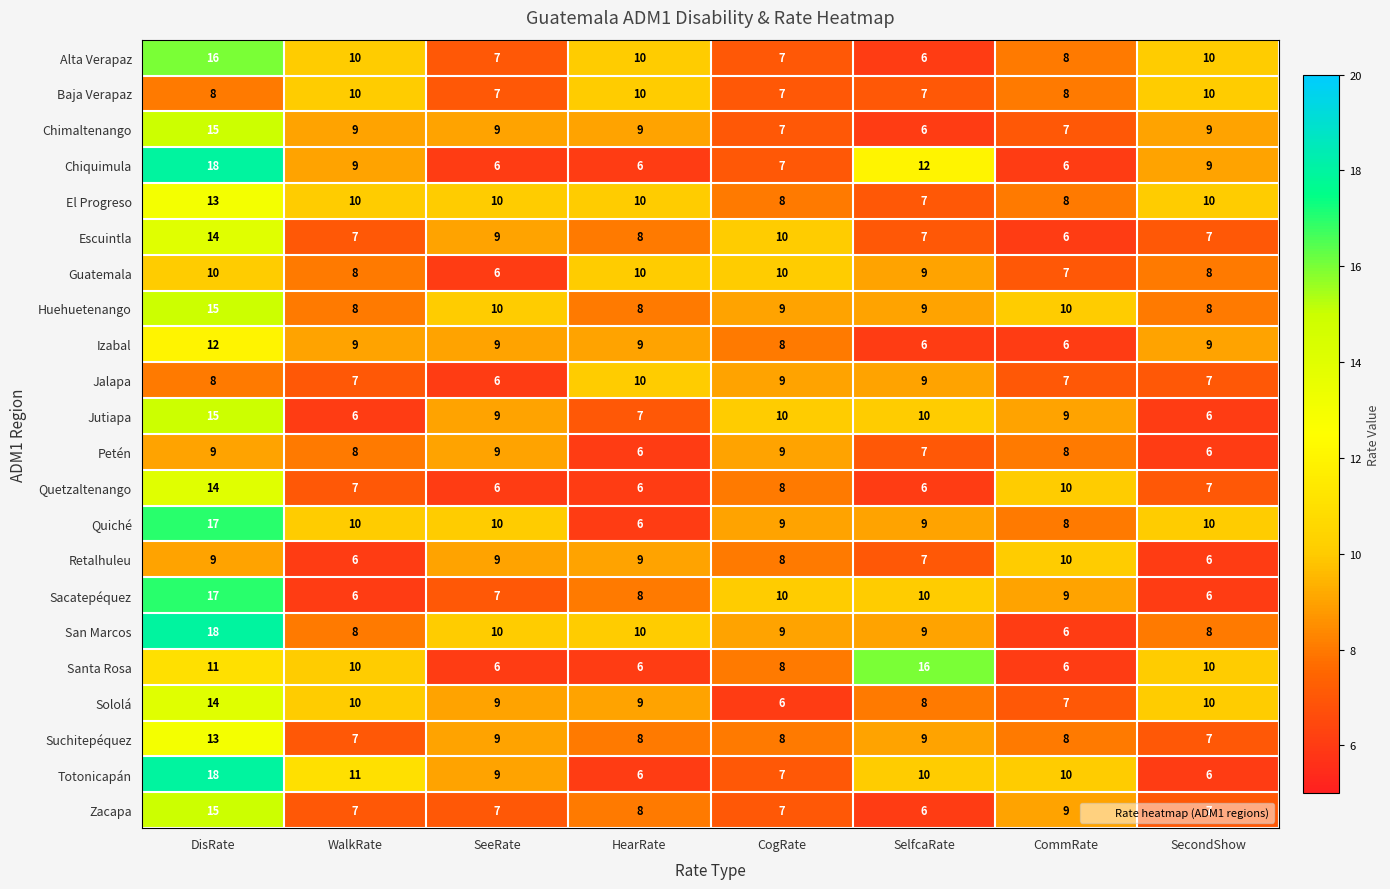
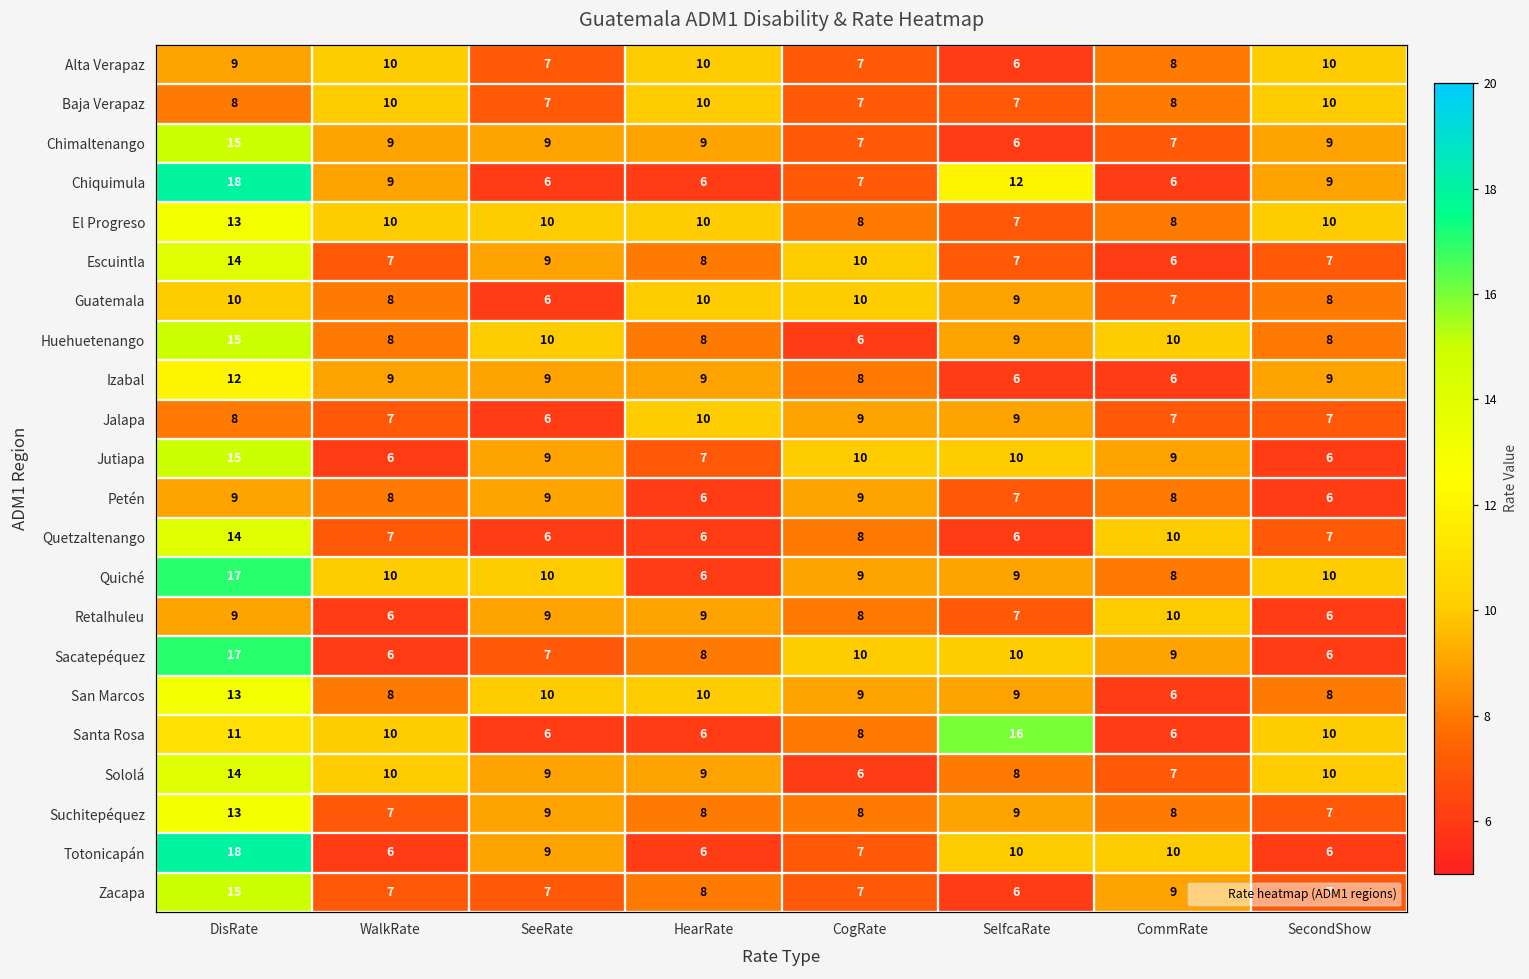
  {
    "Alta Verapaz": {
-     "DisRate": 16,
+     "DisRate": 9,
      "WalkRate": 10,
      "SeeRate": 7,
      "HearRate": 10,
      "CogRate": 7,
      "SelfcaRate": 6,
      "CommRate": 8,
      "SecondShow": 10
    },
    "Baja Verapaz": {
      "DisRate": 8,
      "WalkRate": 10,
      "SeeRate": 7,
      "HearRate": 10,
      "CogRate": 7,
      "SelfcaRate": 7,
      "CommRate": 8,
      "SecondShow": 10
    },
    "Chimaltenango": {
      "DisRate": 15,
      "WalkRate": 9,
      "SeeRate": 9,
      "HearRate": 9,
      "CogRate": 7,
      "SelfcaRate": 6,
      "CommRate": 7,
      "SecondShow": 9
    },
    "Chiquimula": {
      "DisRate": 18,
      "WalkRate": 9,
      "SeeRate": 6,
      "HearRate": 6,
      "CogRate": 7,
      "SelfcaRate": 12,
      "CommRate": 6,
      "SecondShow": 9
    },
    "El Progreso": {
      "DisRate": 13,
      "WalkRate": 10,
      "SeeRate": 10,
      "HearRate": 10,
      "CogRate": 8,
      "SelfcaRate": 7,
      "CommRate": 8,
      "SecondShow": 10
    },
    "Escuintla": {
      "DisRate": 14,
      "WalkRate": 7,
      "SeeRate": 9,
      "HearRate": 8,
      "CogRate": 10,
      "SelfcaRate": 7,
      "CommRate": 6,
      "SecondShow": 7
    },
    "Guatemala": {
      "DisRate": 10,
      "WalkRate": 8,
      "SeeRate": 6,
      "HearRate": 10,
      "CogRate": 10,
      "SelfcaRate": 9,
      "CommRate": 7,
      "SecondShow": 8
    },
    "Huehuetenango": {
      "DisRate": 15,
      "WalkRate": 8,
      "SeeRate": 10,
      "HearRate": 8,
-     "CogRate": 9,
+     "CogRate": 6,
      "SelfcaRate": 9,
      "CommRate": 10,
      "SecondShow": 8
    },
    "Izabal": {
      "DisRate": 12,
      "WalkRate": 9,
      "SeeRate": 9,
      "HearRate": 9,
      "CogRate": 8,
      "SelfcaRate": 6,
      "CommRate": 6,
      "SecondShow": 9
    },
    "Jalapa": {
      "DisRate": 8,
      "WalkRate": 7,
      "SeeRate": 6,
      "HearRate": 10,
      "CogRate": 9,
      "SelfcaRate": 9,
      "CommRate": 7,
      "SecondShow": 7
    },
    "Jutiapa": {
      "DisRate": 15,
      "WalkRate": 6,
      "SeeRate": 9,
      "HearRate": 7,
      "CogRate": 10,
      "SelfcaRate": 10,
      "CommRate": 9,
      "SecondShow": 6
    },
    "Petén": {
      "DisRate": 9,
      "WalkRate": 8,
      "SeeRate": 9,
      "HearRate": 6,
      "CogRate": 9,
      "SelfcaRate": 7,
      "CommRate": 8,
      "SecondShow": 6
    },
    "Quetzaltenango": {
      "DisRate": 14,
      "WalkRate": 7,
      "SeeRate": 6,
      "HearRate": 6,
      "CogRate": 8,
      "SelfcaRate": 6,
      "CommRate": 10,
      "SecondShow": 7
    },
    "Quiché": {
      "DisRate": 17,
      "WalkRate": 10,
      "SeeRate": 10,
      "HearRate": 6,
      "CogRate": 9,
      "SelfcaRate": 9,
      "CommRate": 8,
      "SecondShow": 10
    },
    "Retalhuleu": {
      "DisRate": 9,
      "WalkRate": 6,
      "SeeRate": 9,
      "HearRate": 9,
      "CogRate": 8,
      "SelfcaRate": 7,
      "CommRate": 10,
      "SecondShow": 6
    },
    "Sacatepéquez": {
      "DisRate": 17,
      "WalkRate": 6,
      "SeeRate": 7,
      "HearRate": 8,
      "CogRate": 10,
      "SelfcaRate": 10,
      "CommRate": 9,
      "SecondShow": 6
    },
    "San Marcos": {
-     "DisRate": 18,
+     "DisRate": 13,
      "WalkRate": 8,
      "SeeRate": 10,
      "HearRate": 10,
      "CogRate": 9,
      "SelfcaRate": 9,
      "CommRate": 6,
      "SecondShow": 8
    },
    "Santa Rosa": {
      "DisRate": 11,
      "WalkRate": 10,
      "SeeRate": 6,
      "HearRate": 6,
      "CogRate": 8,
      "SelfcaRate": 16,
      "CommRate": 6,
      "SecondShow": 10
    },
    "Sololá": {
      "DisRate": 14,
      "WalkRate": 10,
      "SeeRate": 9,
      "HearRate": 9,
      "CogRate": 6,
      "SelfcaRate": 8,
      "CommRate": 7,
      "SecondShow": 10
    },
    "Suchitepéquez": {
      "DisRate": 13,
      "WalkRate": 7,
      "SeeRate": 9,
      "HearRate": 8,
      "CogRate": 8,
      "SelfcaRate": 9,
      "CommRate": 8,
      "SecondShow": 7
    },
    "Totonicapán": {
      "DisRate": 18,
-     "WalkRate": 11,
+     "WalkRate": 6,
      "SeeRate": 9,
      "HearRate": 6,
      "CogRate": 7,
      "SelfcaRate": 10,
      "CommRate": 10,
      "SecondShow": 6
    },
    "Zacapa": {
      "DisRate": 15,
      "WalkRate": 7,
      "SeeRate": 7,
      "HearRate": 8,
      "CogRate": 7,
      "SelfcaRate": 6,
      "CommRate": 9
    }
  }
